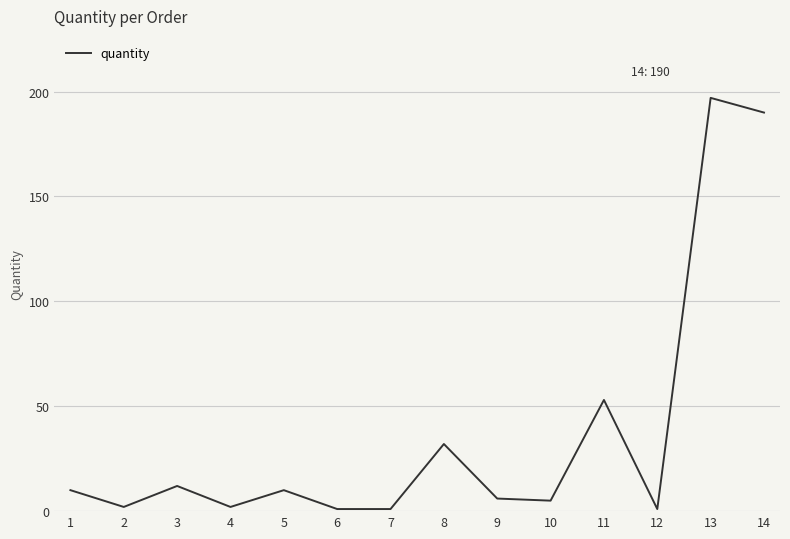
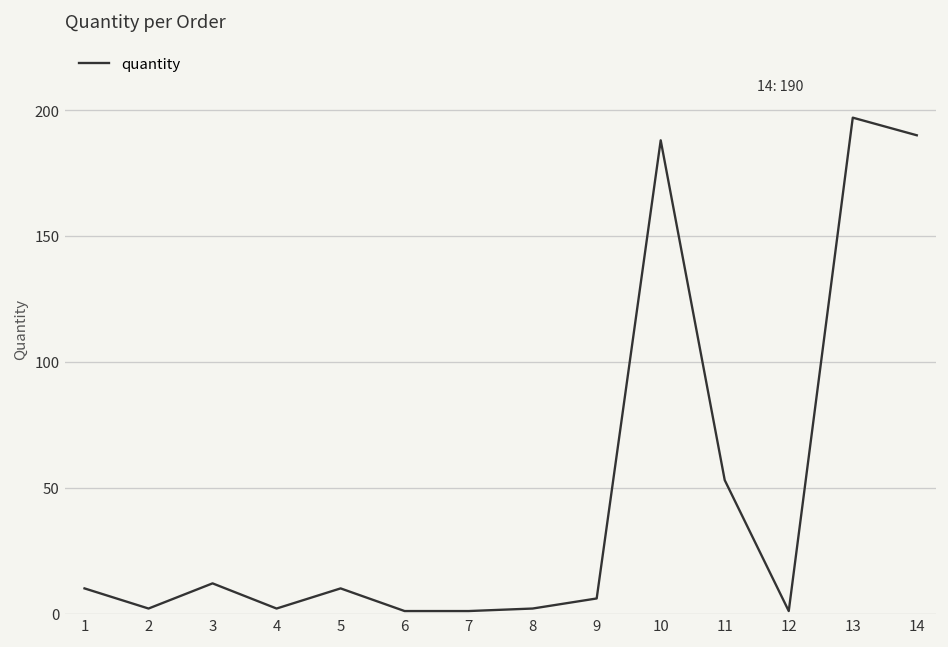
  {
    "1": 10,
    "2": 2,
    "3": 12,
    "4": 2,
    "5": 10,
    "6": 1,
    "7": 1,
-   "8": 32,
+   "8": 2,
    "9": 6,
-   "10": 5,
+   "10": 188,
    "11": 53,
    "12": 1,
    "13": 197,
    "14": 190
  }
